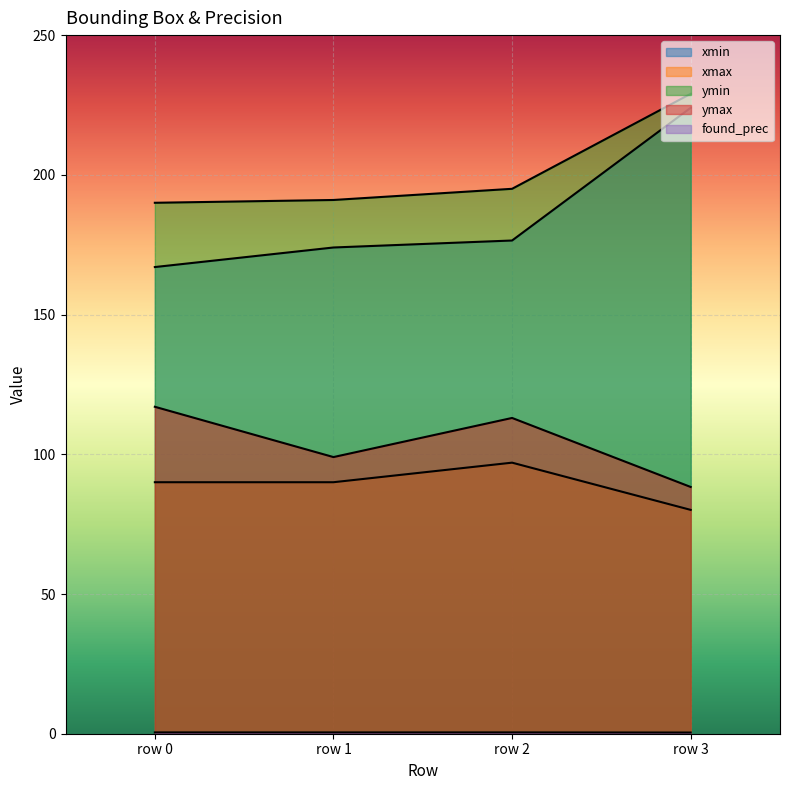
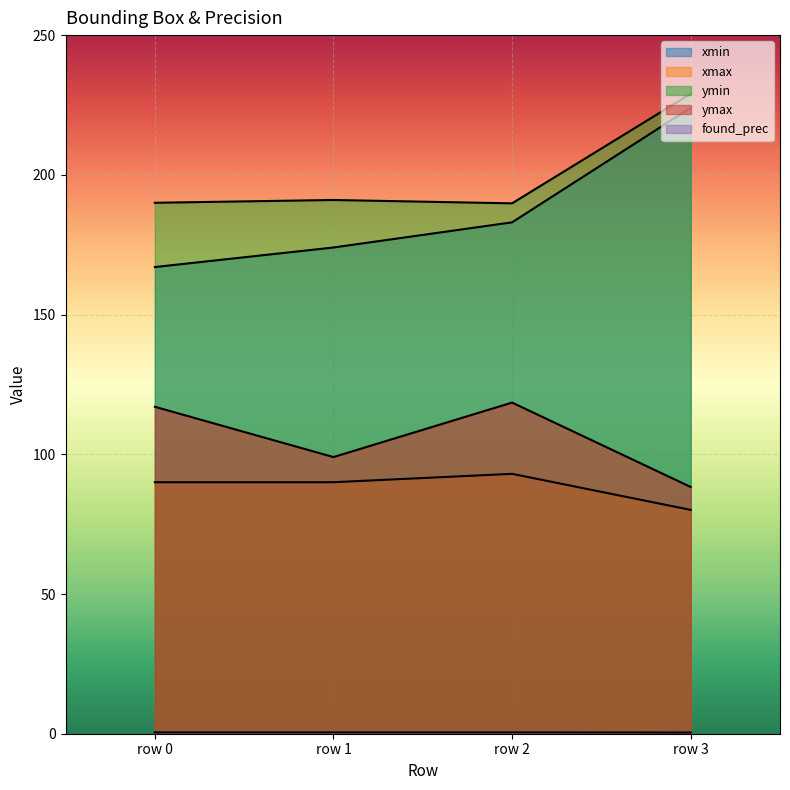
  {
    "xmin": {
      "row 0": 167,
      "row 1": 174,
-     "row 2": 177
+     "row 2": 183
    },
    "xmax": {
      "row 0": 90,
      "row 1": 90,
-     "row 2": 97,
+     "row 2": 93,
      "row 3": 80
    },
    "ymin": {
      "row 0": 190,
      "row 1": 191,
-     "row 2": 195
+     "row 2": 190
    },
    "ymax": {
      "row 0": 117,
      "row 1": 99,
-     "row 2": 113,
+     "row 2": 119,
      "row 3": 88
    },
    "found_prec": {
      "row 0": 0,
      "row 1": 0,
      "row 2": 0,
      "row 3": 0
    }
  }
